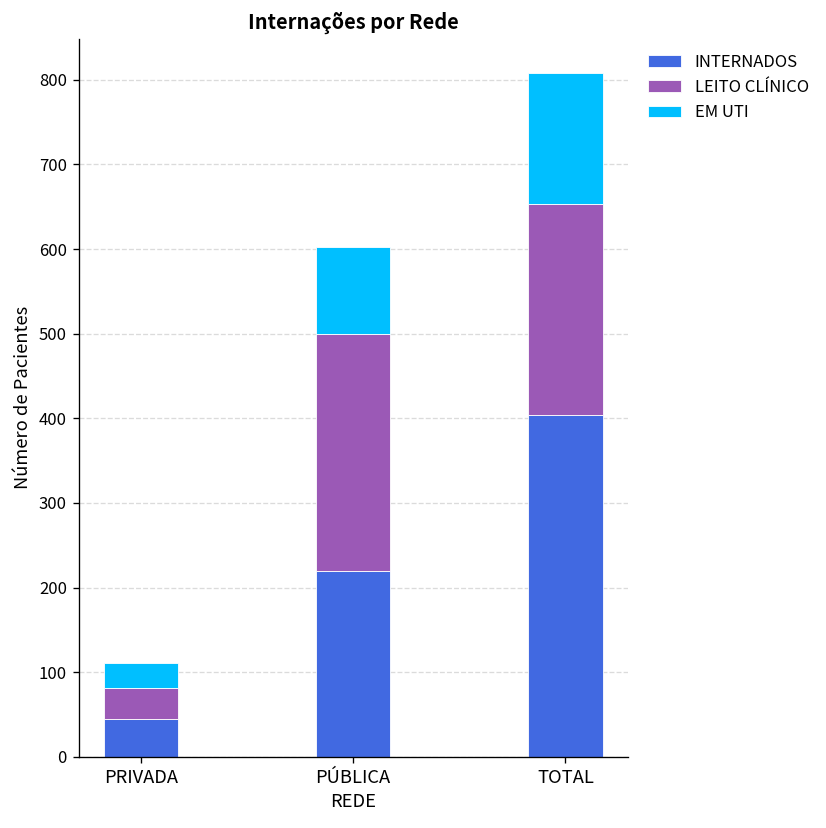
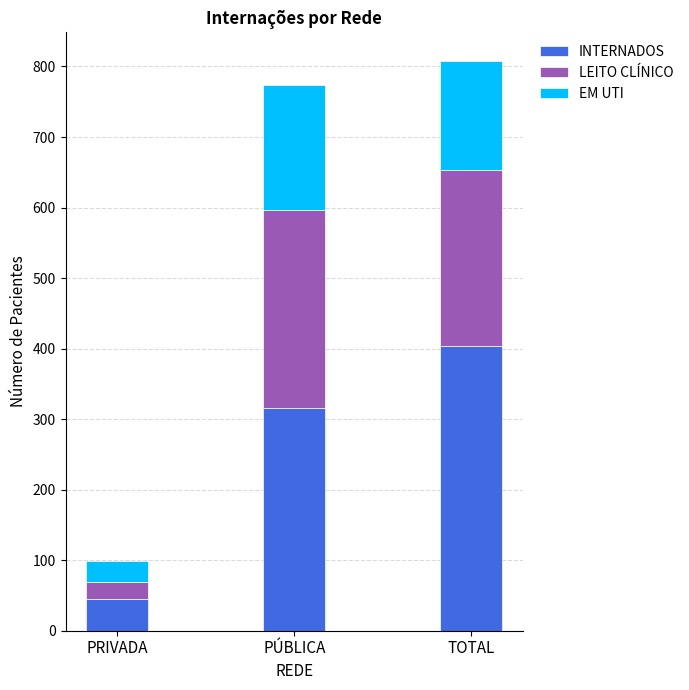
  {
    "INTERNADOS": {
      "PRIVADA": 50,
-     "PÚBLICA": 220,
+     "PÚBLICA": 320,
      "TOTAL": 400
    },
    "LEITO CLÍNICO": {
-     "PRIVADA": 40,
+     "PRIVADA": 20,
      "PÚBLICA": 280,
      "TOTAL": 250
    },
    "EM UTI": {
      "PRIVADA": 30,
-     "PÚBLICA": 100,
+     "PÚBLICA": 180,
      "TOTAL": 160
    }
  }
